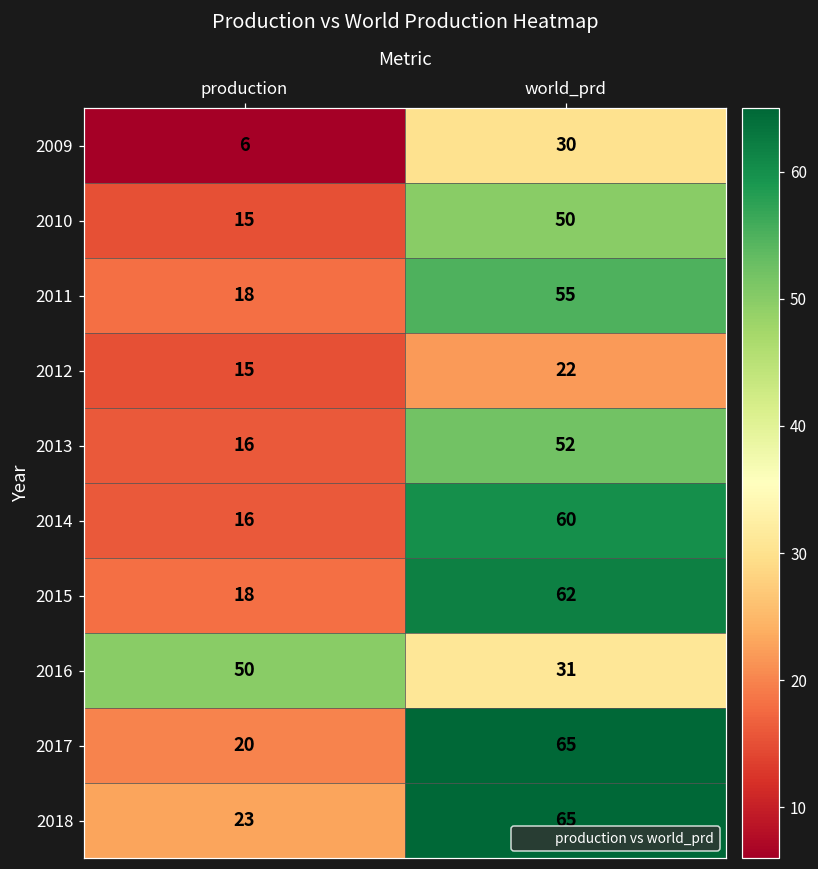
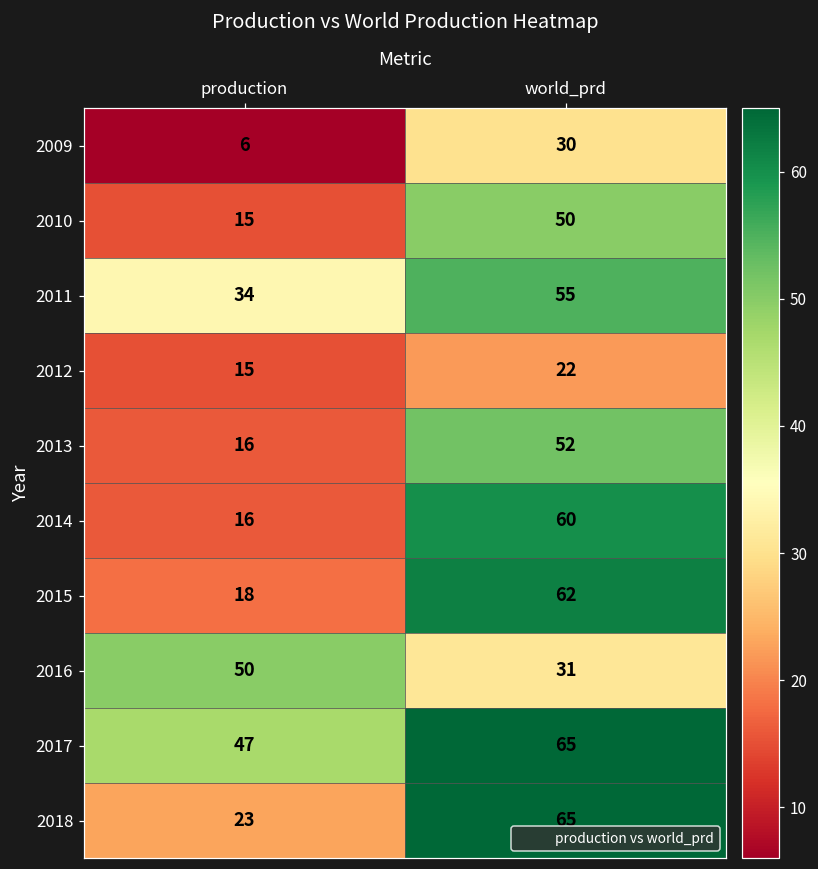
  {
    "2009": {
      "production": 6,
      "world_prd": 30
    },
    "2010": {
      "production": 15,
      "world_prd": 50
    },
    "2011": {
-     "production": 18,
+     "production": 34,
      "world_prd": 55
    },
    "2012": {
      "production": 15,
      "world_prd": 22
    },
    "2013": {
      "production": 16,
      "world_prd": 52
    },
    "2014": {
      "production": 16,
      "world_prd": 60
    },
    "2015": {
      "production": 18,
      "world_prd": 62
    },
    "2016": {
      "production": 50,
      "world_prd": 31
    },
    "2017": {
-     "production": 20,
+     "production": 47,
      "world_prd": 65
    },
    "2018": {
      "production": 23
    }
  }
